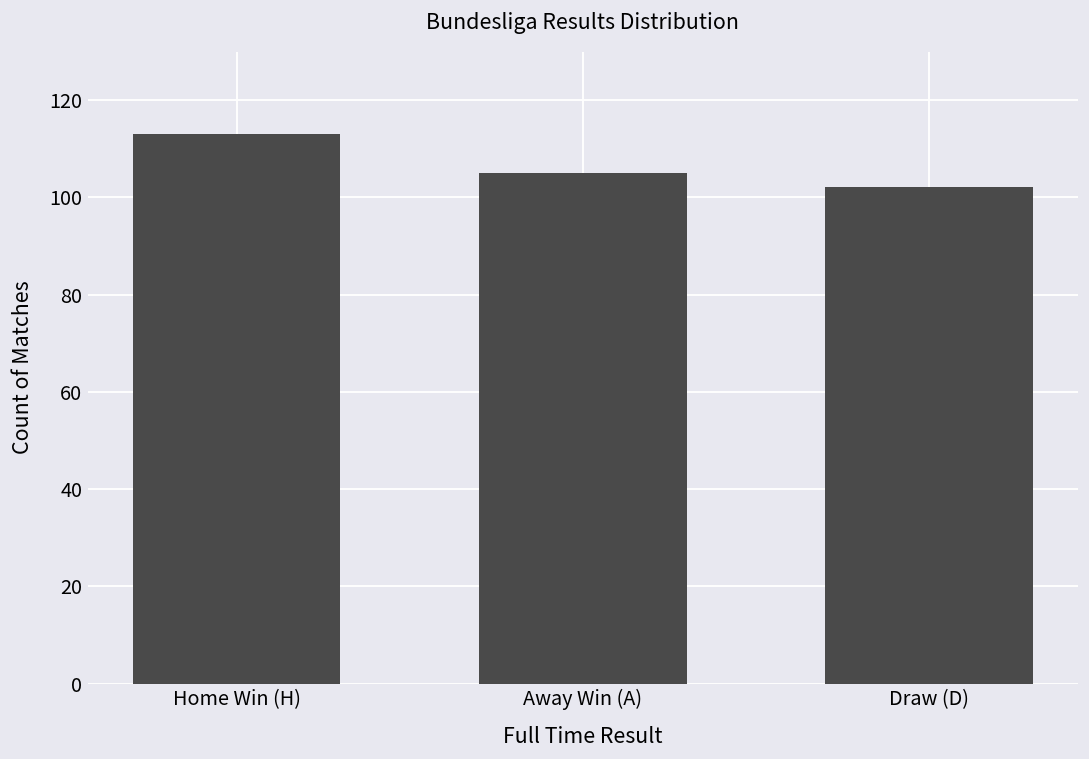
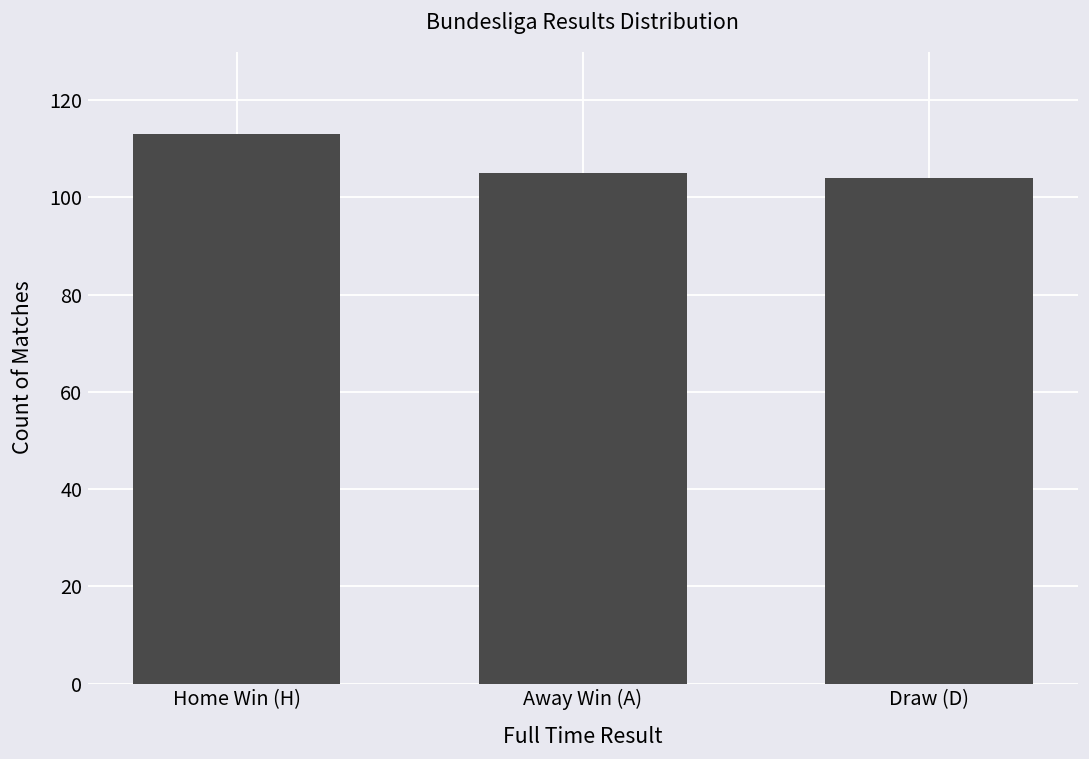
  {
    "Home Win (H)": 113,
    "Away Win (A)": 105,
-   "Draw (D)": 102
+   "Draw (D)": 104
  }
